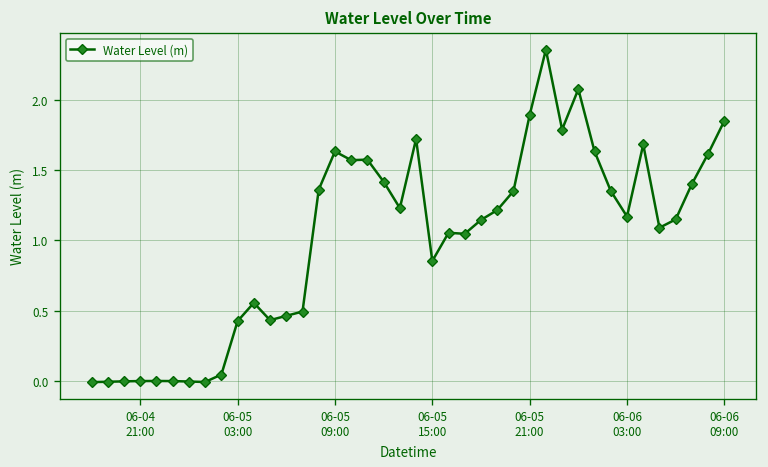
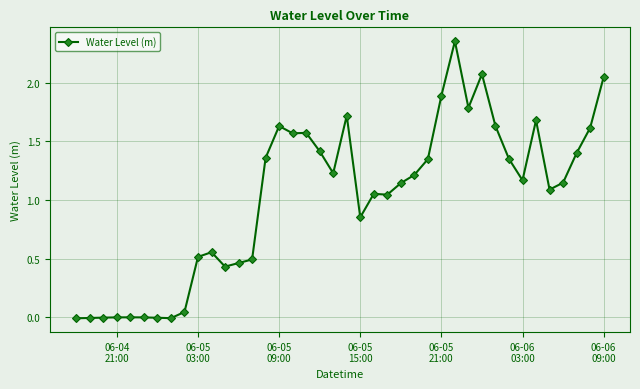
  {
    "06-04 21:00": 0.00,
-   "06-05 03:00": 0.42,
+   "06-05 03:00": 0.52,
    "06-05 09:00": 1.63,
    "06-05 15:00": 0.85,
    "06-05 21:00": 1.89,
    "06-06 03:00": 1.17,
-   "06-06 09:00": 1.85
+   "06-06 09:00": 2.05
  }
